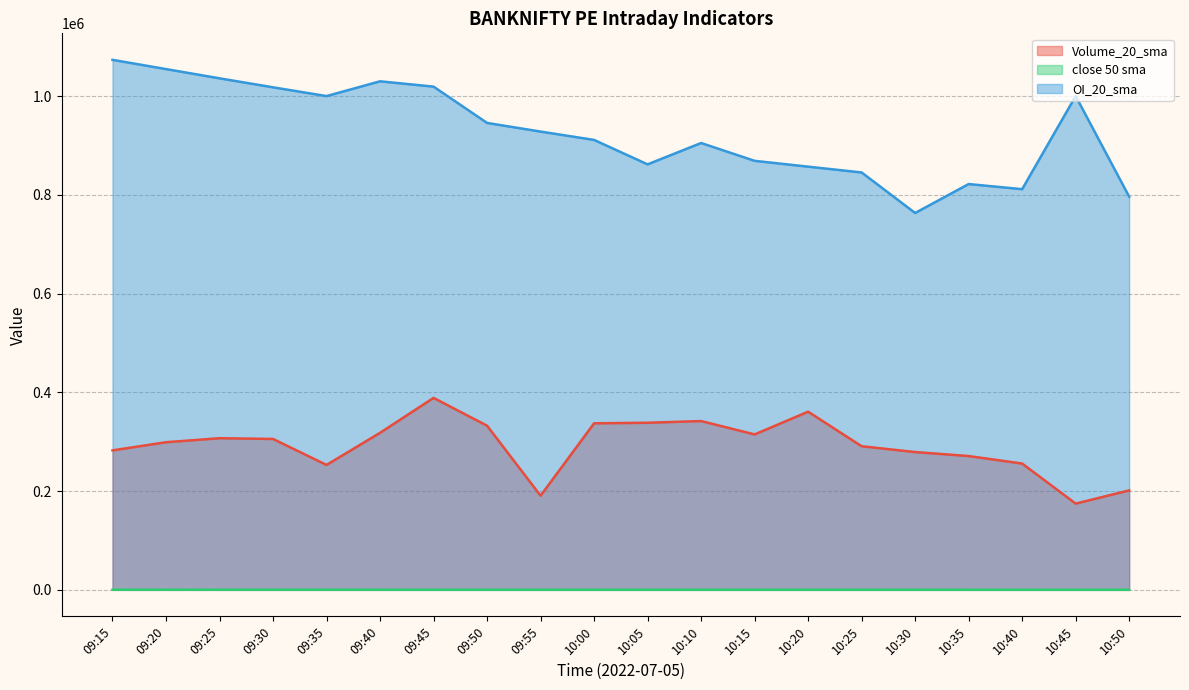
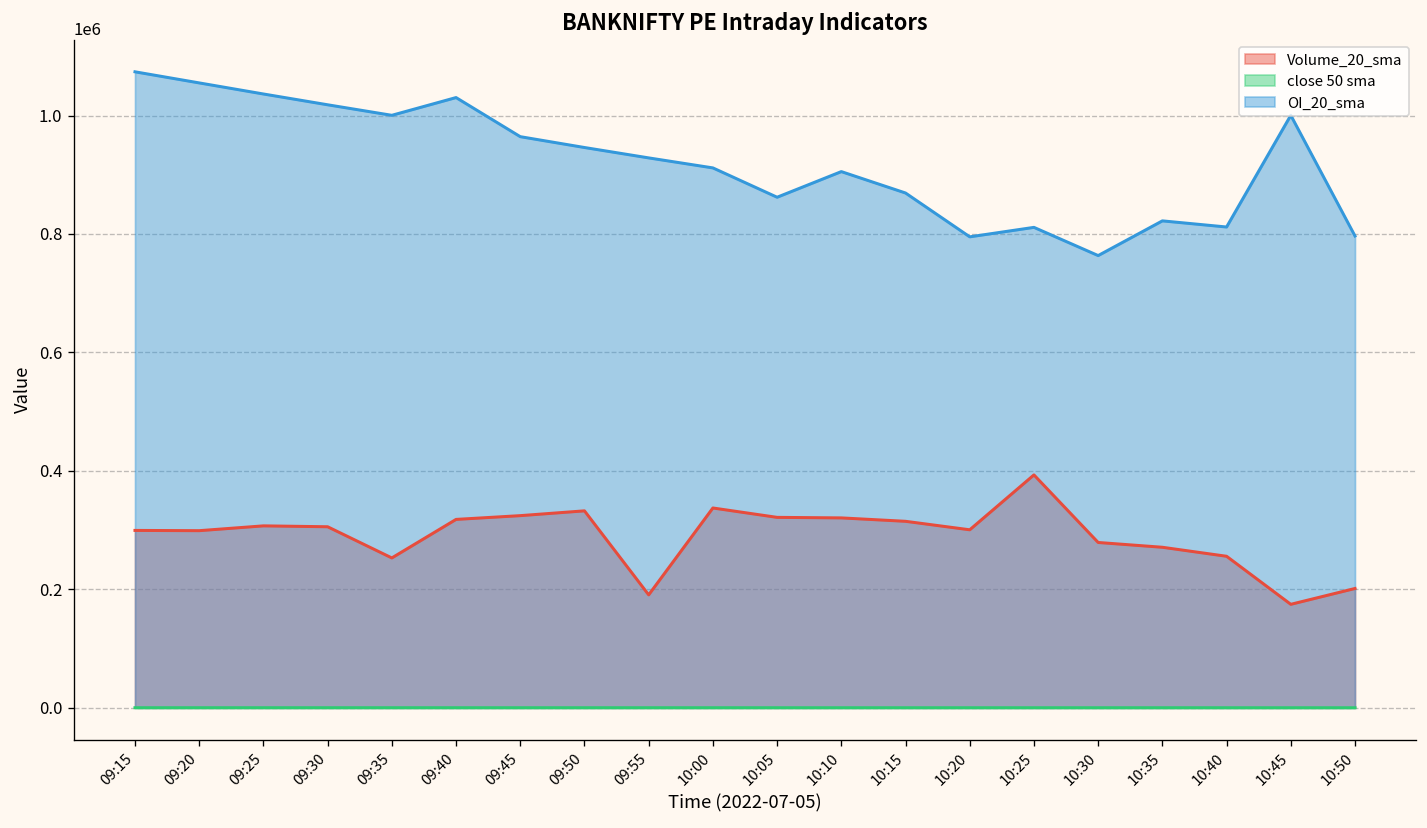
  {
    "Volume_20_sma": {
-     "09:15": 280000,
+     "09:15": 300000,
      "09:20": 300000,
      "09:25": 310000,
      "09:30": 310000,
      "09:35": 250000,
      "09:40": 320000,
-     "09:45": 390000,
+     "09:45": 320000,
      "09:50": 330000,
      "09:55": 190000,
      "10:00": 340000,
-     "10:05": 340000,
-     "10:10": 340000,
+     "10:05": 320000,
+     "10:10": 320000,
      "10:15": 310000,
-     "10:20": 360000,
-     "10:25": 290000,
+     "10:20": 300000,
+     "10:25": 390000,
      "10:30": 280000,
      "10:35": 270000,
      "10:40": 260000,
      "10:45": 170000,
      "10:50": 200000
    },
    "close 50 sma": {
      "09:15": 0,
      "09:20": 0,
      "09:25": 0,
      "09:30": 0,
      "09:35": 0,
      "09:40": 0,
      "09:45": 0,
      "09:50": 0,
      "09:55": 0,
      "10:00": 0,
      "10:05": 0,
      "10:10": 0,
      "10:15": 0,
      "10:20": 0,
      "10:25": 0,
      "10:30": 0,
      "10:35": 0,
      "10:40": 0,
      "10:45": 0,
      "10:50": 0
    },
    "OI_20_sma": {
      "09:15": 1070000,
      "09:20": 1060000,
      "09:25": 1040000,
      "09:30": 1020000,
      "09:35": 1000000,
      "09:40": 1030000,
-     "09:45": 1020000,
+     "09:45": 960000,
      "09:50": 950000,
      "09:55": 930000,
      "10:00": 910000,
      "10:05": 860000,
      "10:10": 910000,
      "10:15": 870000,
-     "10:20": 860000,
-     "10:25": 850000,
+     "10:20": 800000,
+     "10:25": 810000,
      "10:30": 760000,
      "10:35": 820000,
      "10:40": 810000,
      "10:50": 800000
    }
  }
